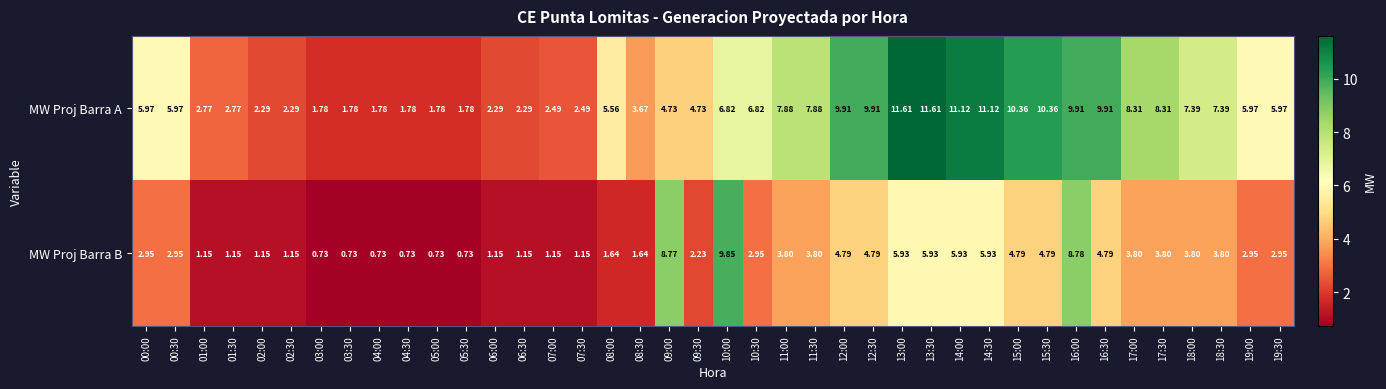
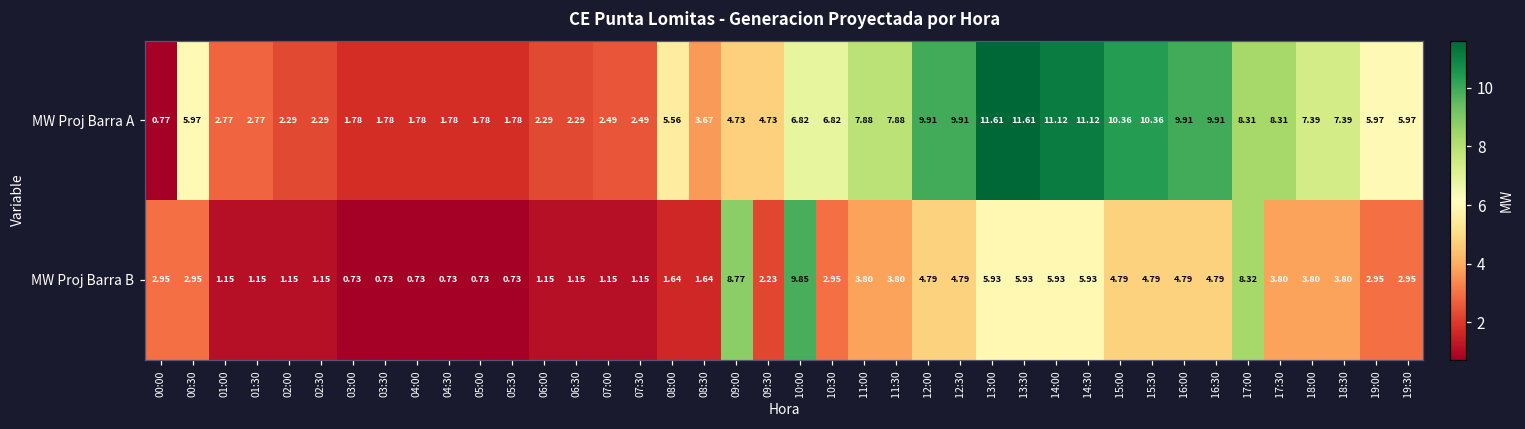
  {
    "MW Proj Barra A": {
-     "00:00": 5.97,
+     "00:00": 0.77,
      "00:30": 5.97,
      "01:00": 2.77,
      "01:30": 2.77,
      "02:00": 2.29,
      "02:30": 2.29,
      "03:00": 1.78,
      "03:30": 1.78,
      "04:00": 1.78,
      "04:30": 1.78,
      "05:00": 1.78,
      "05:30": 1.78,
      "06:00": 2.29,
      "06:30": 2.29,
      "07:00": 2.49,
      "07:30": 2.49,
      "08:00": 5.56,
      "08:30": 3.67,
      "09:00": 4.73,
      "09:30": 4.73,
      "10:00": 6.82,
      "10:30": 6.82,
      "11:00": 7.88,
      "11:30": 7.88,
      "12:00": 9.91,
      "12:30": 9.91,
      "13:00": 11.61,
      "13:30": 11.61,
      "14:00": 11.12,
      "14:30": 11.12,
      "15:00": 10.36,
      "15:30": 10.36,
      "16:00": 9.91,
      "16:30": 9.91,
      "17:00": 8.31,
      "17:30": 8.31,
      "18:00": 7.39,
      "18:30": 7.39,
      "19:00": 5.97,
      "19:30": 5.97
    },
    "MW Proj Barra B": {
      "00:00": 2.95,
      "00:30": 2.95,
      "01:00": 1.15,
      "01:30": 1.15,
      "02:00": 1.15,
      "02:30": 1.15,
      "03:00": 0.73,
      "03:30": 0.73,
      "04:00": 0.73,
      "04:30": 0.73,
      "05:00": 0.73,
      "05:30": 0.73,
      "06:00": 1.15,
      "06:30": 1.15,
      "07:00": 1.15,
      "07:30": 1.15,
      "08:00": 1.64,
      "08:30": 1.64,
      "09:00": 8.77,
      "09:30": 2.23,
      "10:00": 9.85,
      "10:30": 2.95,
      "11:00": 3.80,
      "11:30": 3.80,
      "12:00": 4.79,
      "12:30": 4.79,
      "13:00": 5.93,
      "13:30": 5.93,
      "14:00": 5.93,
      "14:30": 5.93,
      "15:00": 4.79,
      "15:30": 4.79,
-     "16:00": 8.78,
+     "16:00": 4.79,
      "16:30": 4.79,
-     "17:00": 3.80,
+     "17:00": 8.32,
      "17:30": 3.80,
      "18:00": 3.80,
      "18:30": 3.80,
      "19:00": 2.95,
      "19:30": 2.95
    }
  }
